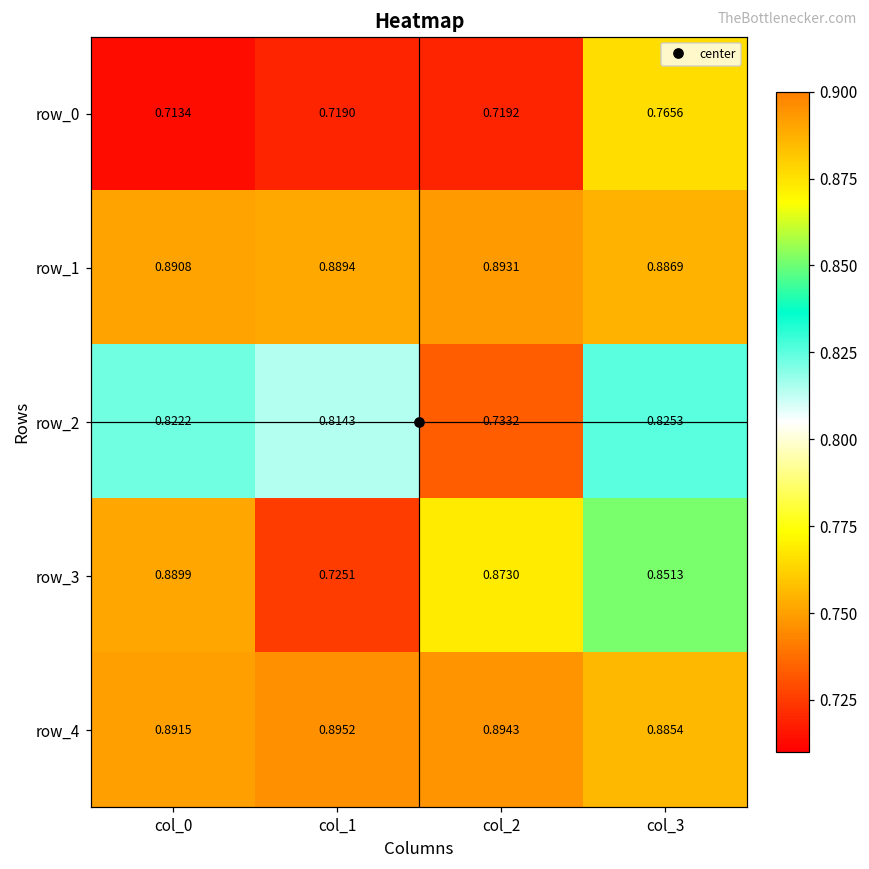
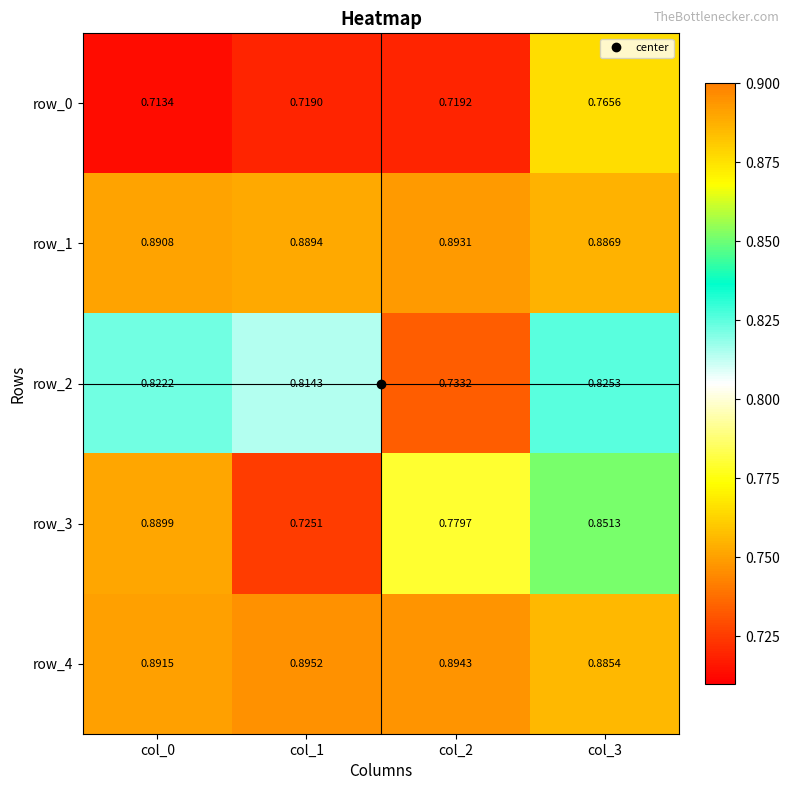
  {
    "row_0": {
      "col_0": 0.7134,
      "col_1": 0.7190,
      "col_2": 0.7192,
      "col_3": 0.7656
    },
    "row_1": {
      "col_0": 0.8908,
      "col_1": 0.8894,
      "col_2": 0.8931,
      "col_3": 0.8869
    },
    "row_2": {
      "col_0": 0.8222,
      "col_1": 0.8143,
      "col_2": 0.7332,
      "col_3": 0.8253
    },
    "row_3": {
      "col_0": 0.8899,
      "col_1": 0.7251,
-     "col_2": 0.8730,
+     "col_2": 0.7797,
      "col_3": 0.8513
    },
    "row_4": {
      "col_0": 0.8915,
      "col_1": 0.8952,
      "col_2": 0.8943,
      "col_3": 0.8854
    }
  }
